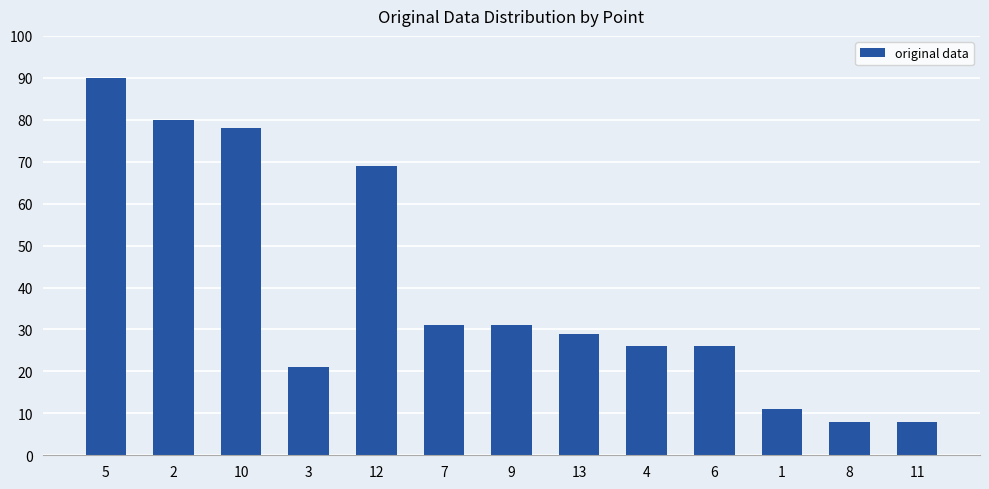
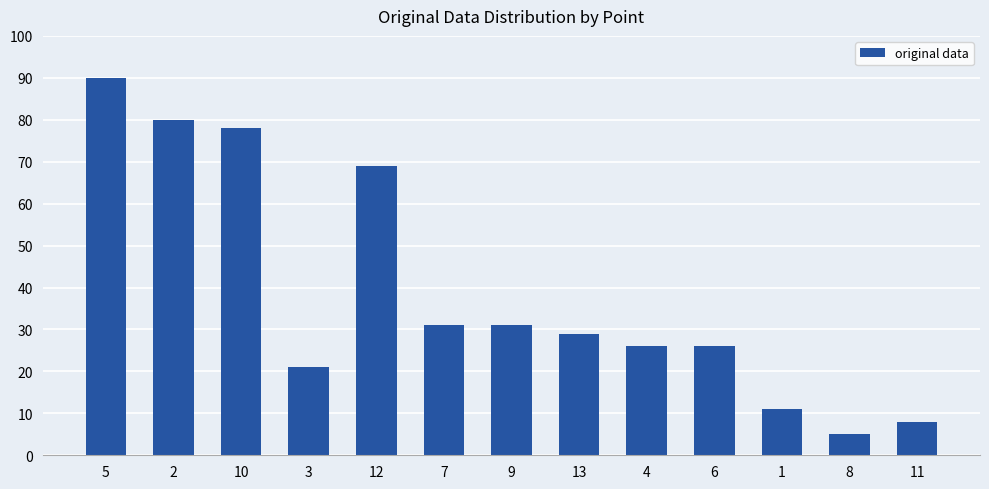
  {
    "5": 90,
    "2": 80,
    "10": 78,
    "3": 21,
    "12": 69,
    "7": 31,
    "9": 31,
    "13": 29,
    "4": 26,
    "6": 26,
    "1": 11,
-   "8": 8,
+   "8": 5,
    "11": 8
  }
